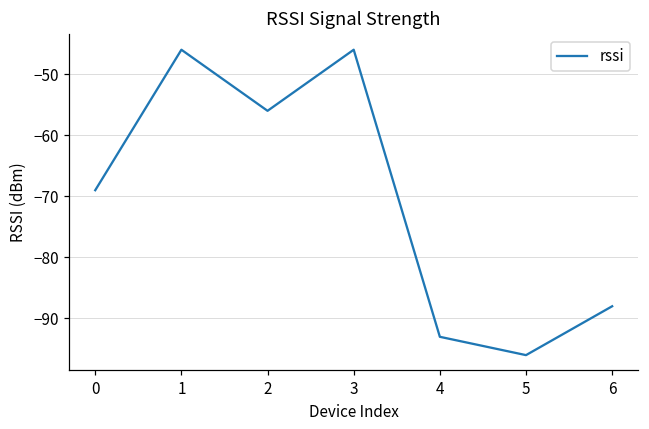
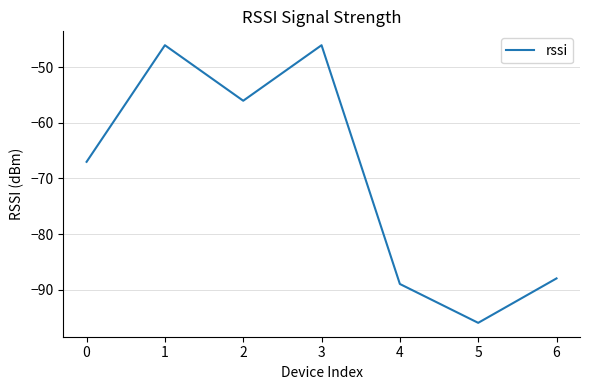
  {
-   "0": -69,
+   "0": -67,
    "1": -46,
    "2": -56,
    "3": -46,
-   "4": -93,
+   "4": -89,
    "5": -96,
    "6": -88
  }
